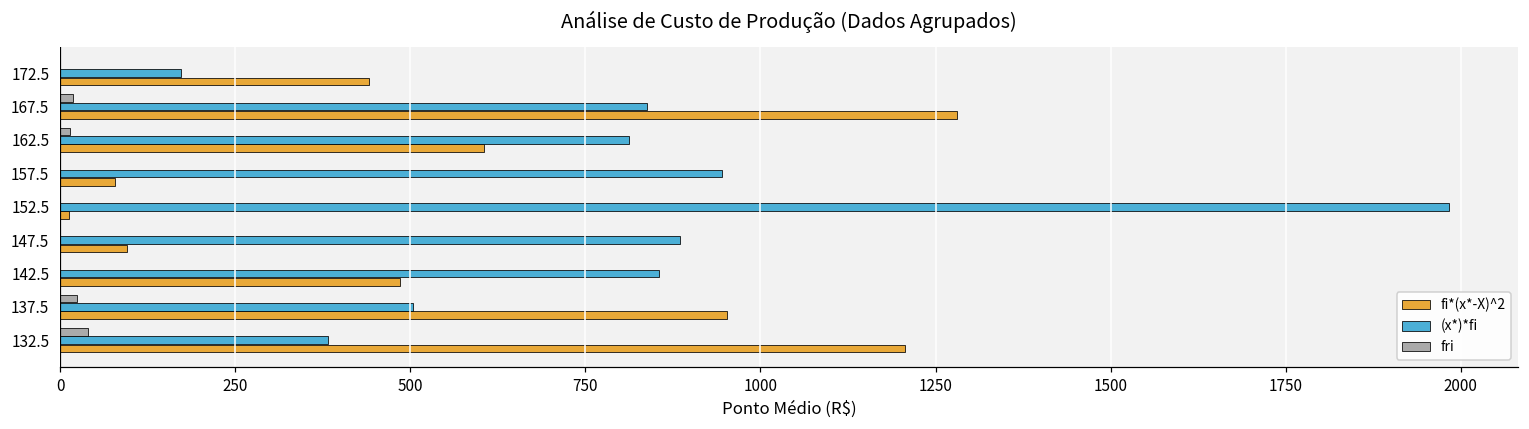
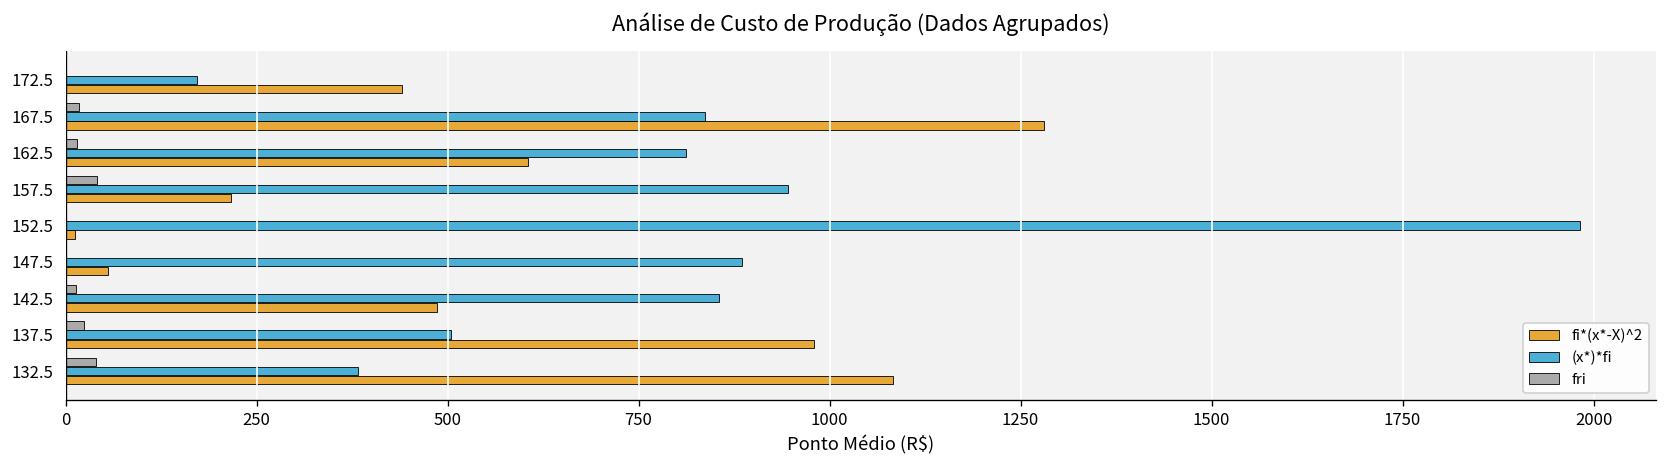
  {
    "fi*(x*-X)^2": {
      "172.5": 440,
      "167.5": 1280,
      "162.5": 610,
-     "157.5": 80,
+     "157.5": 220,
      "152.5": 10,
-     "147.5": 100,
+     "147.5": 60,
      "142.5": 490,
-     "137.5": 950,
-     "132.5": 1210
+     "137.5": 980,
+     "132.5": 1080
    },
    "(x*)*fi": {
      "172.5": 170,
      "167.5": 840,
      "162.5": 810,
      "157.5": 950,
      "152.5": 1980,
      "147.5": 890,
      "142.5": 860,
      "137.5": 500,
      "132.5": 380
    },
    "fri": {
      "167.5": 20,
      "162.5": 10,
-     "157.5": 0,
-     "142.5": 0,
+     "157.5": 40,
+     "142.5": 10,
      "137.5": 20,
      "132.5": 40
    }
  }
